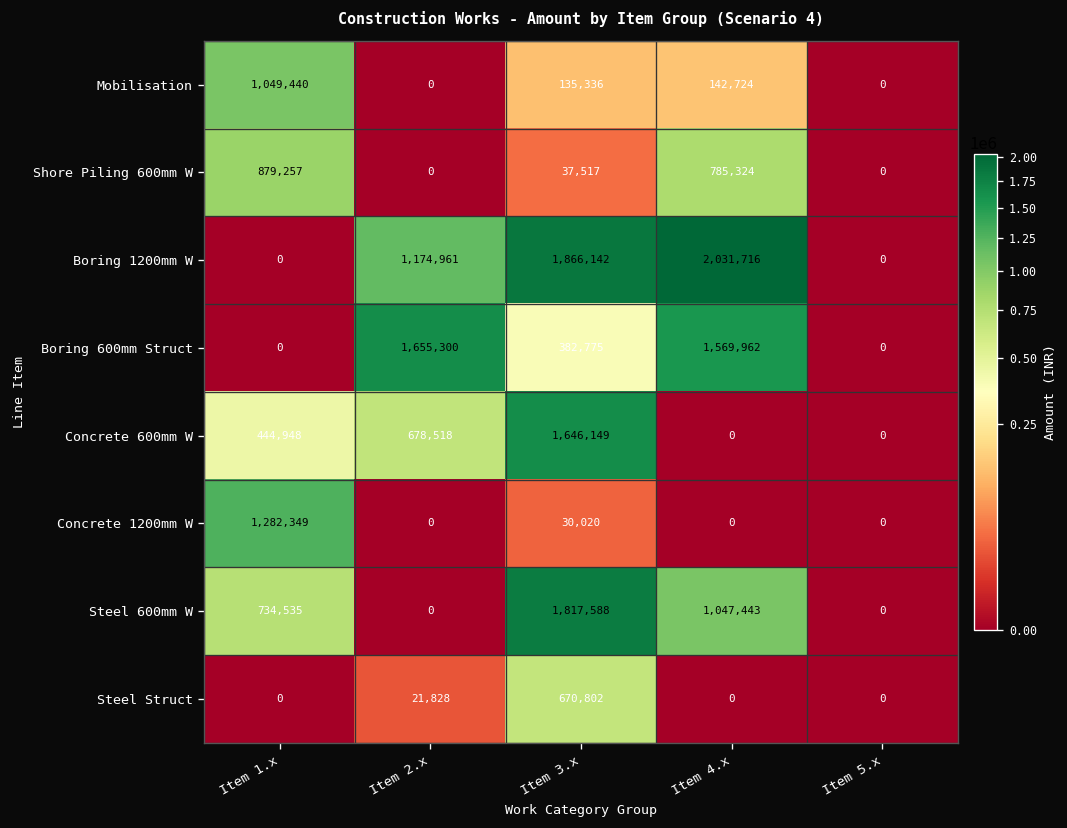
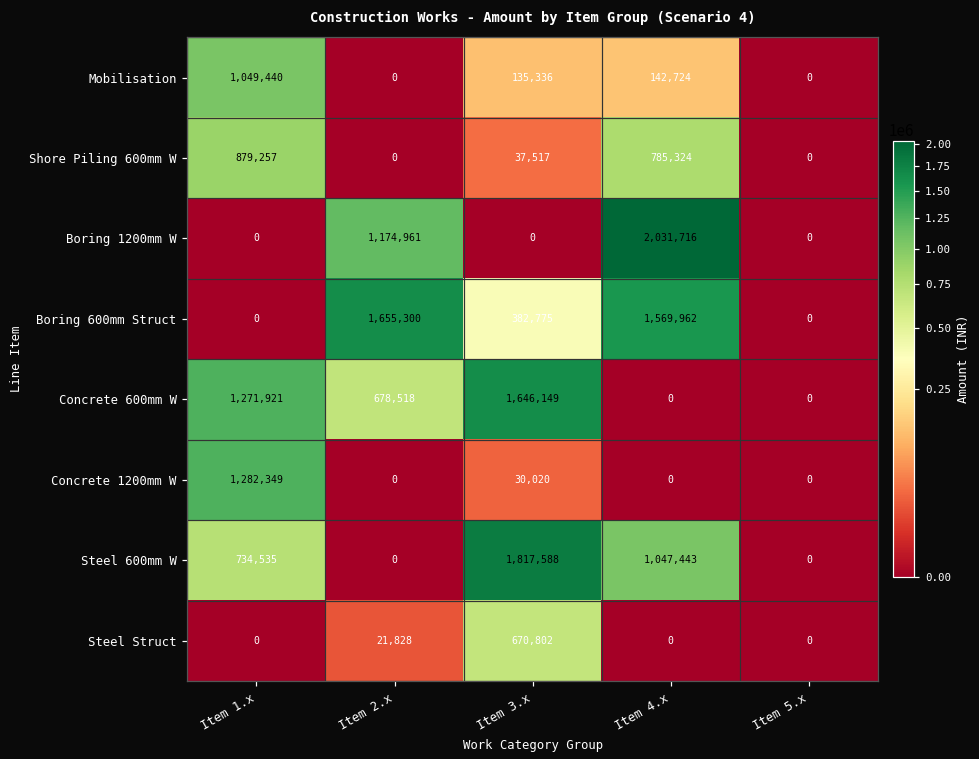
  {
    "Mobilisation": {
      "Item 1.x": "1,049,440",
      "Item 2.x": "0",
      "Item 3.x": "135,336",
      "Item 4.x": "142,724",
      "Item 5.x": "0"
    },
    "Shore Piling 600mm W": {
      "Item 1.x": "879,257",
      "Item 2.x": "0",
      "Item 3.x": "37,517",
      "Item 4.x": "785,324",
      "Item 5.x": "0"
    },
    "Boring 1200mm W": {
      "Item 1.x": "0",
      "Item 2.x": "1,174,961",
-     "Item 3.x": "1,866,142",
+     "Item 3.x": "0",
      "Item 4.x": "2,031,716",
      "Item 5.x": "0"
    },
    "Boring 600mm Struct": {
      "Item 1.x": "0",
      "Item 2.x": "1,655,300",
      "Item 3.x": "382,775",
      "Item 4.x": "1,569,962",
      "Item 5.x": "0"
    },
    "Concrete 600mm W": {
-     "Item 1.x": "444,948",
+     "Item 1.x": "1,271,921",
      "Item 2.x": "678,518",
      "Item 3.x": "1,646,149",
      "Item 4.x": "0",
      "Item 5.x": "0"
    },
    "Concrete 1200mm W": {
      "Item 1.x": "1,282,349",
      "Item 2.x": "0",
      "Item 3.x": "30,020",
      "Item 4.x": "0",
      "Item 5.x": "0"
    },
    "Steel 600mm W": {
      "Item 1.x": "734,535",
      "Item 2.x": "0",
      "Item 3.x": "1,817,588",
      "Item 4.x": "1,047,443",
      "Item 5.x": "0"
    },
    "Steel Struct": {
      "Item 1.x": "0",
      "Item 2.x": "21,828",
      "Item 3.x": "670,802",
      "Item 4.x": "0",
      "Item 5.x": "0"
    }
  }
